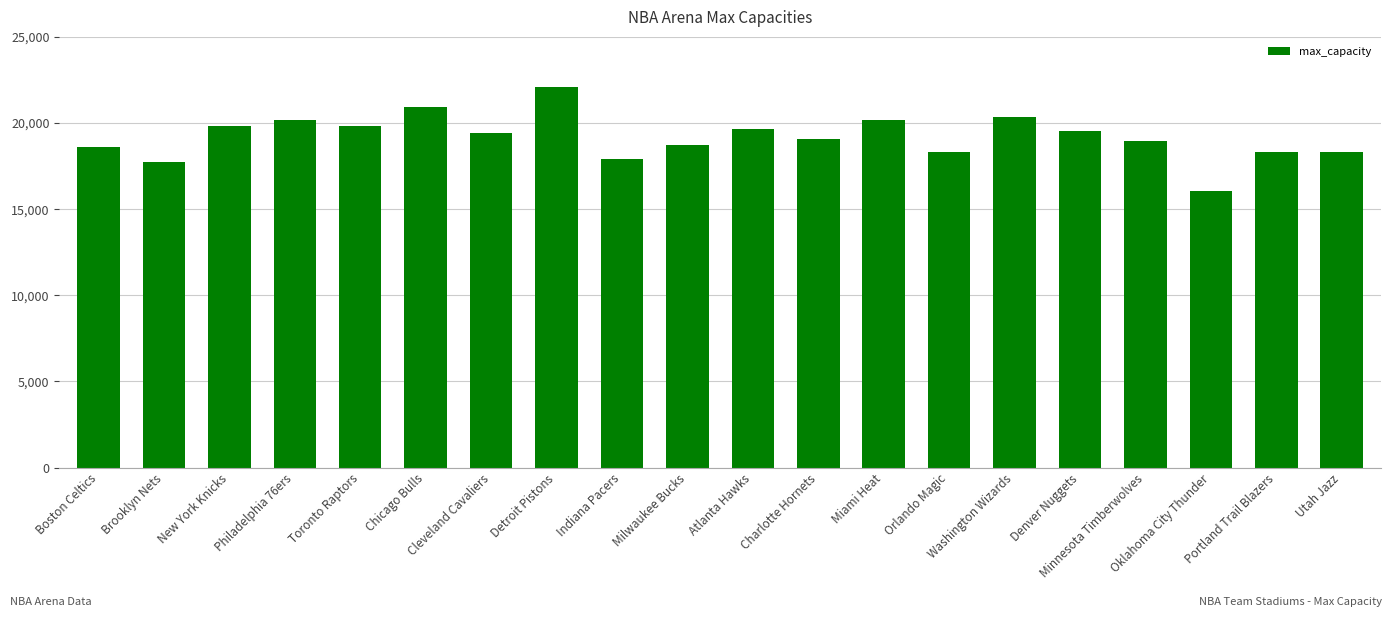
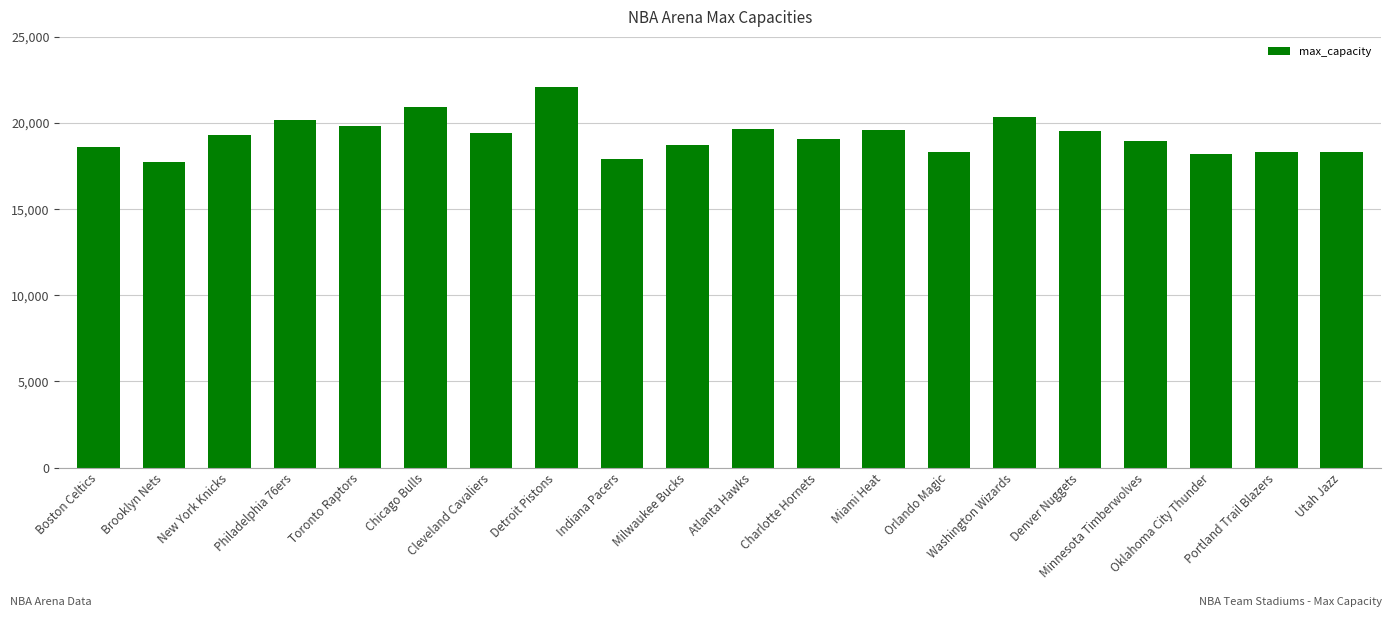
  {
    "Boston Celtics": "18,600",
    "Brooklyn Nets": "17,700",
-   "New York Knicks": "19,800",
+   "New York Knicks": "19,300",
    "Philadelphia 76ers": "20,200",
    "Toronto Raptors": "19,800",
    "Chicago Bulls": "20,900",
    "Cleveland Cavaliers": "19,400",
    "Detroit Pistons": "22,100",
    "Indiana Pacers": "17,900",
    "Milwaukee Bucks": "18,700",
    "Atlanta Hawks": "19,600",
    "Charlotte Hornets": "19,100",
-   "Miami Heat": "20,200",
+   "Miami Heat": "19,600",
    "Orlando Magic": "18,300",
    "Washington Wizards": "20,400",
    "Denver Nuggets": "19,500",
    "Minnesota Timberwolves": "19,000",
-   "Oklahoma City Thunder": "16,000",
+   "Oklahoma City Thunder": "18,200",
    "Portland Trail Blazers": "18,300",
    "Utah Jazz": "18,300"
  }
